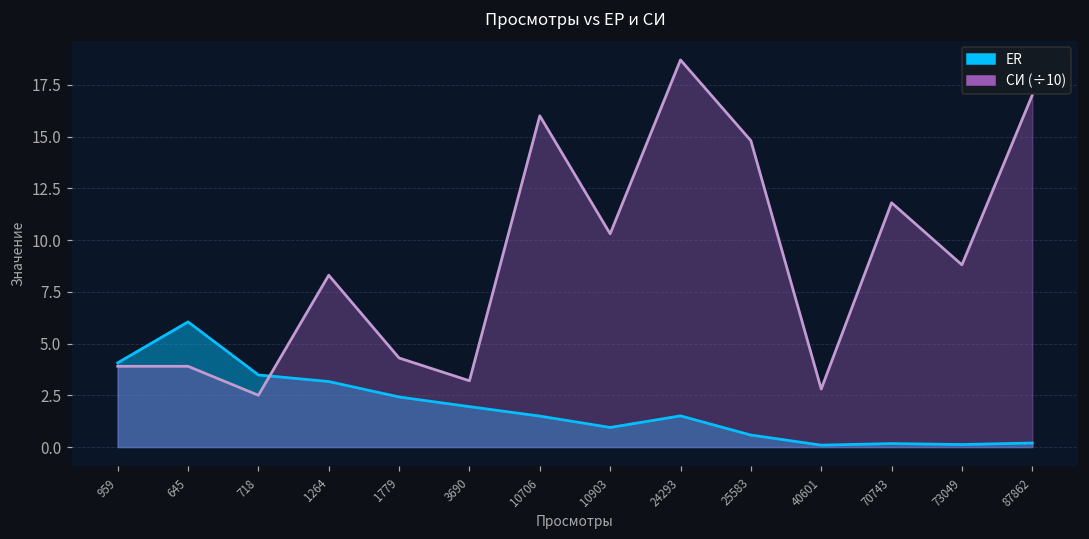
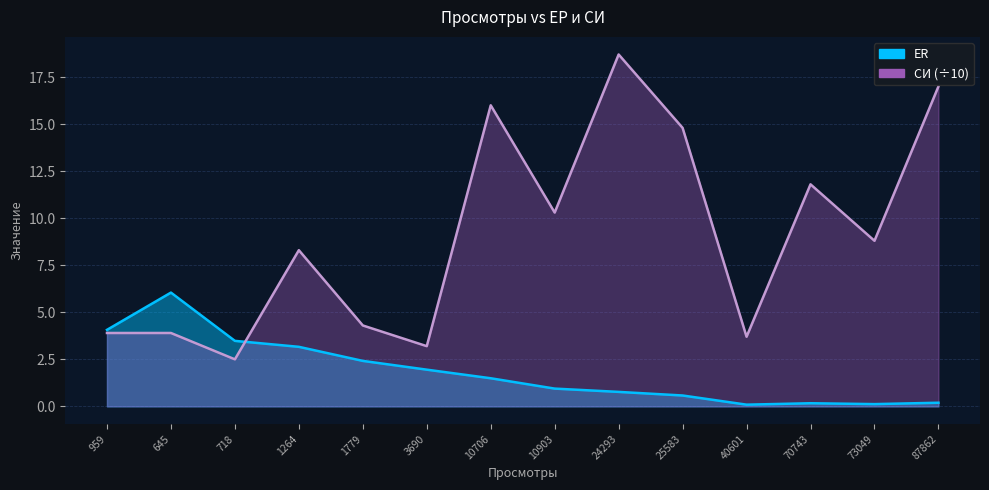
  {
    "ER": {
      "959": 4.1,
      "645": 6.0,
      "718": 3.5,
      "1264": 3.2,
      "1779": 2.4,
      "3690": 2.0,
      "10706": 1.5,
      "10903": 0.9,
-     "24293": 1.5,
+     "24293": 0.8,
      "25583": 0.6,
      "40601": 0.1,
      "70743": 0.2,
      "73049": 0.1,
      "87862": 0.2
    },
    "СИ (÷10)": {
      "959": 3.9,
      "645": 3.9,
      "718": 2.5,
      "1264": 8.3,
      "1779": 4.3,
      "3690": 3.2,
      "10706": 16.0,
      "10903": 10.3,
      "24293": 18.7,
      "25583": 14.8,
-     "40601": 2.8,
+     "40601": 3.7,
      "70743": 11.8,
      "73049": 8.8,
      "87862": 17.0
    }
  }
